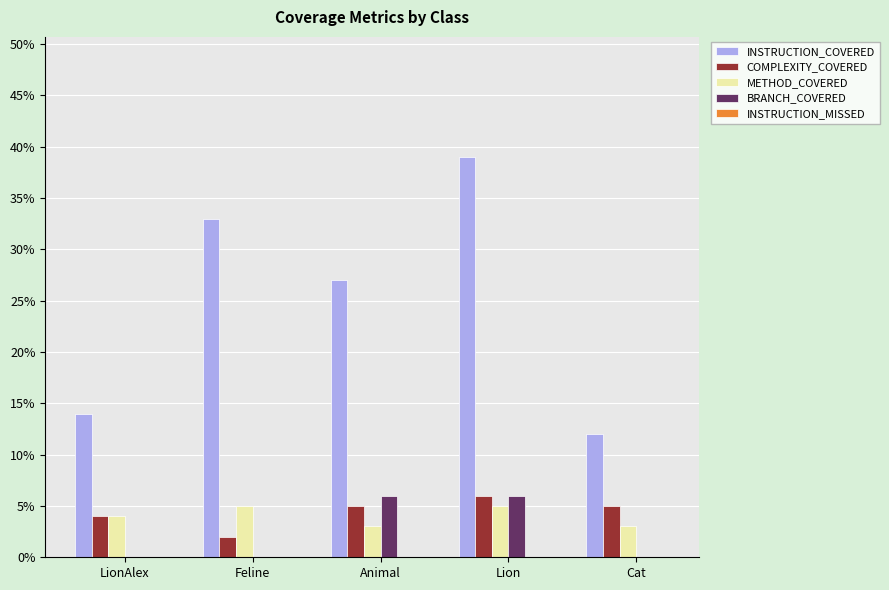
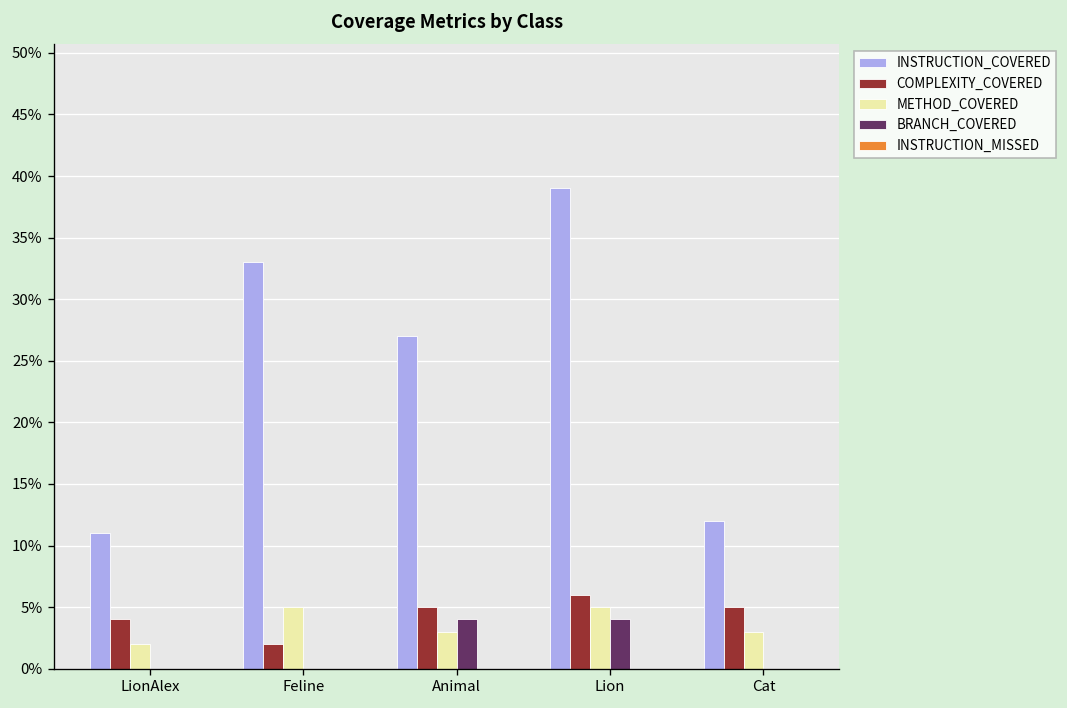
  {
    "INSTRUCTION_COVERED": {
-     "LionAlex": "14%",
+     "LionAlex": "11%",
      "Feline": "33%",
      "Animal": "27%",
      "Lion": "39%",
      "Cat": "12%"
    },
    "COMPLEXITY_COVERED": {
      "LionAlex": "4%",
      "Feline": "2%",
      "Animal": "5%",
      "Lion": "6%",
      "Cat": "5%"
    },
    "METHOD_COVERED": {
-     "LionAlex": "4%",
+     "LionAlex": "2%",
      "Feline": "5%",
      "Animal": "3%",
      "Lion": "5%",
      "Cat": "3%"
    },
    "BRANCH_COVERED": {
      "LionAlex": "0%",
      "Feline": "0%",
-     "Animal": "6%",
-     "Lion": "6%",
+     "Animal": "4%",
+     "Lion": "4%",
      "Cat": "0%"
    },
    "INSTRUCTION_MISSED": {
      "LionAlex": "0%",
      "Feline": "0%",
      "Animal": "0%",
      "Lion": "0%",
      "Cat": "0%"
    }
  }
